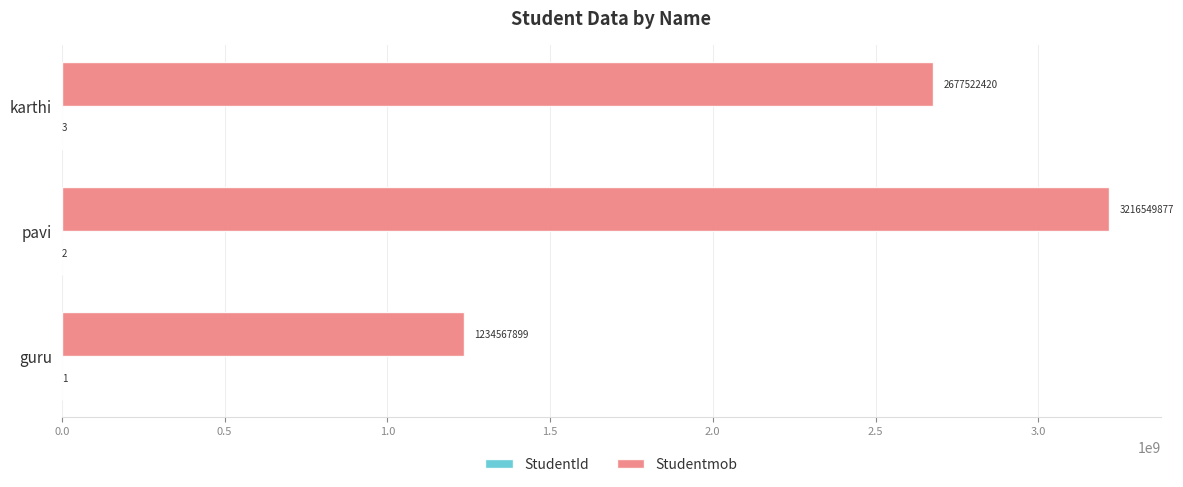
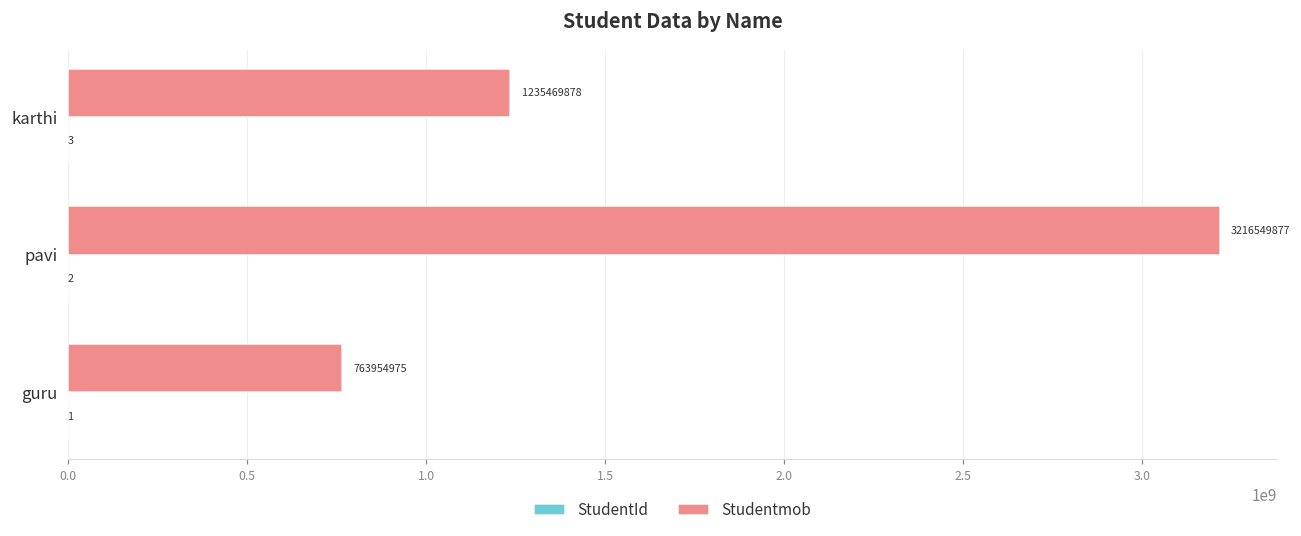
  {
    "StudentId": {
      "karthi": 3,
      "pavi": 2,
      "guru": 1
    },
    "Studentmob": {
-     "karthi": 2677522420,
+     "karthi": 1235469878,
      "pavi": 3216549877,
-     "guru": 1234567899
+     "guru": 763954975
    }
  }
